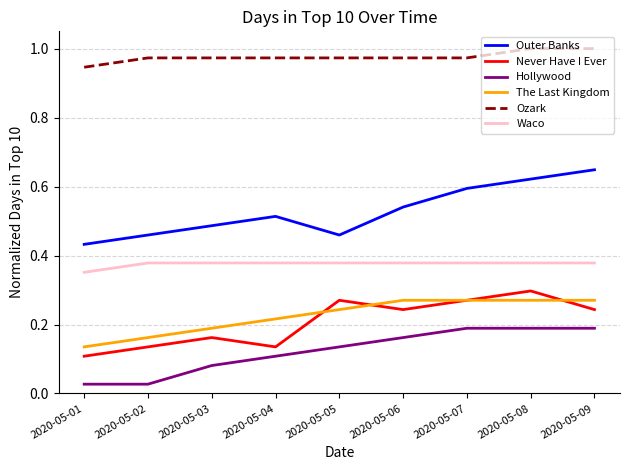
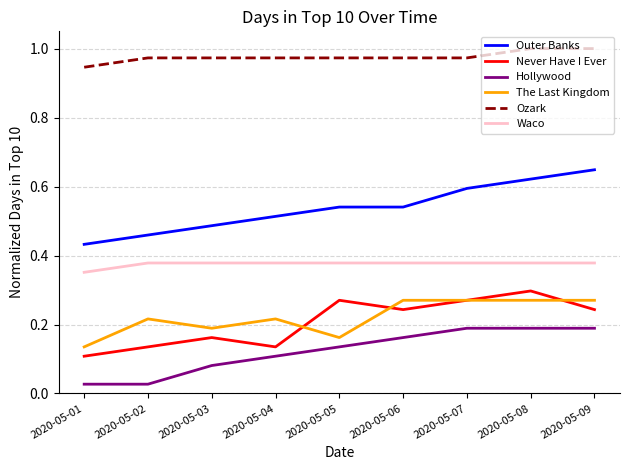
  {
    "Outer Banks": {
      "2020-05-01": 0.43,
      "2020-05-02": 0.46,
      "2020-05-03": 0.49,
      "2020-05-04": 0.51,
-     "2020-05-05": 0.46,
+     "2020-05-05": 0.54,
      "2020-05-06": 0.54,
      "2020-05-07": 0.59,
      "2020-05-08": 0.62,
      "2020-05-09": 0.65
    },
    "Never Have I Ever": {
      "2020-05-01": 0.11,
      "2020-05-02": 0.14,
      "2020-05-03": 0.16,
      "2020-05-04": 0.14,
      "2020-05-05": 0.27,
      "2020-05-06": 0.24,
      "2020-05-08": 0.30,
      "2020-05-09": 0.24
    },
    "Hollywood": {
      "2020-05-01": 0.03,
      "2020-05-02": 0.03,
      "2020-05-03": 0.08,
      "2020-05-04": 0.11,
      "2020-05-05": 0.14,
      "2020-05-06": 0.16,
      "2020-05-07": 0.19,
      "2020-05-08": 0.19,
      "2020-05-09": 0.19
    },
    "The Last Kingdom": {
      "2020-05-01": 0.14,
-     "2020-05-02": 0.16,
+     "2020-05-02": 0.22,
      "2020-05-03": 0.19,
      "2020-05-04": 0.22,
-     "2020-05-05": 0.24,
+     "2020-05-05": 0.16,
      "2020-05-06": 0.27,
      "2020-05-08": 0.27,
      "2020-05-09": 0.27
    },
    "Ozark": {
      "2020-05-01": 0.95,
      "2020-05-02": 0.97,
      "2020-05-03": 0.97,
      "2020-05-04": 0.97,
      "2020-05-05": 0.97,
      "2020-05-06": 0.97,
      "2020-05-07": 0.97
    },
    "Waco": {
      "2020-05-01": 0.35,
      "2020-05-02": 0.38,
      "2020-05-03": 0.38,
      "2020-05-04": 0.38,
      "2020-05-05": 0.38,
      "2020-05-06": 0.38,
      "2020-05-07": 0.38,
      "2020-05-08": 0.38,
      "2020-05-09": 0.38
    }
  }
